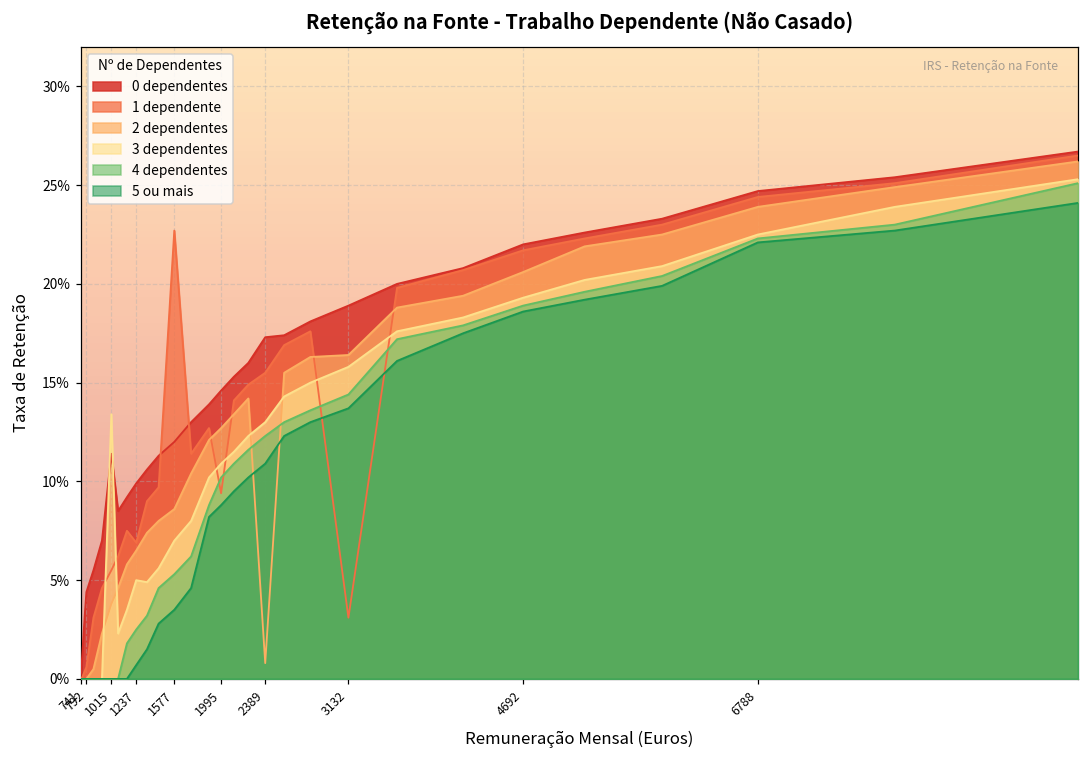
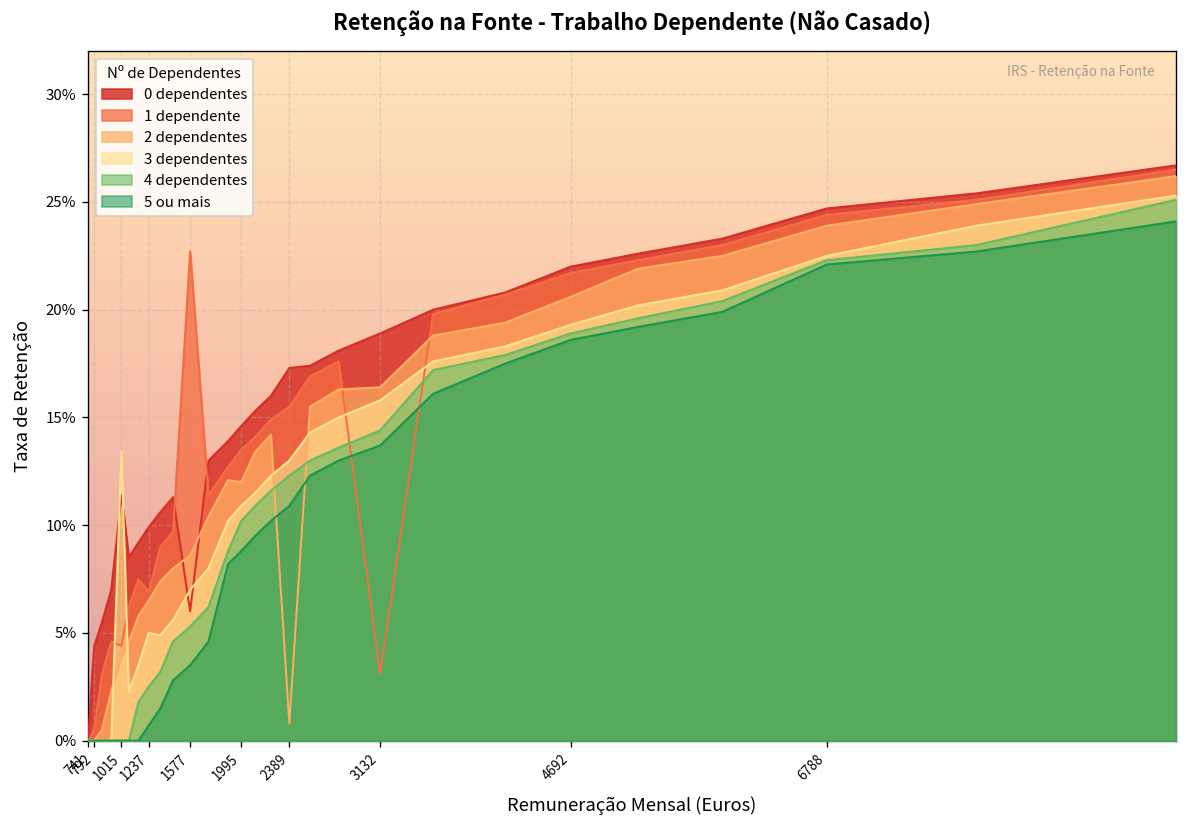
  {
    "0 dependentes": {
      "792": "4.4%",
      "1015": "11.4%",
      "1237": "9.9%",
-     "1577": "12.0%",
+     "1577": "6.0%",
      "1995": "14.6%",
      "2389": "17.3%",
      "3132": "18.9%",
      "4692": "22.0%",
      "6788": "24.7%"
    },
    "1 dependente": {
      "792": "0.6%",
-     "1015": "5.5%",
+     "1015": "4.4%",
      "1237": "6.9%",
      "1577": "22.7%",
-     "1995": "9.4%",
+     "1995": "13.5%",
      "2389": "15.5%",
      "3132": "3.1%",
      "4692": "21.7%",
      "6788": "24.4%"
    },
    "2 dependentes": {
      "1015": "3.8%",
      "1237": "6.5%",
      "1577": "8.6%",
-     "1995": "12.7%",
+     "1995": "12.0%",
      "2389": "0.8%",
      "3132": "16.4%",
      "4692": "20.6%",
      "6788": "23.9%"
    },
    "3 dependentes": {
      "1015": "13.4%",
      "1237": "5.0%",
      "1577": "7.0%",
      "1995": "10.9%",
      "2389": "13.0%",
      "3132": "15.8%",
      "4692": "19.3%",
      "6788": "22.5%"
    }
  }
